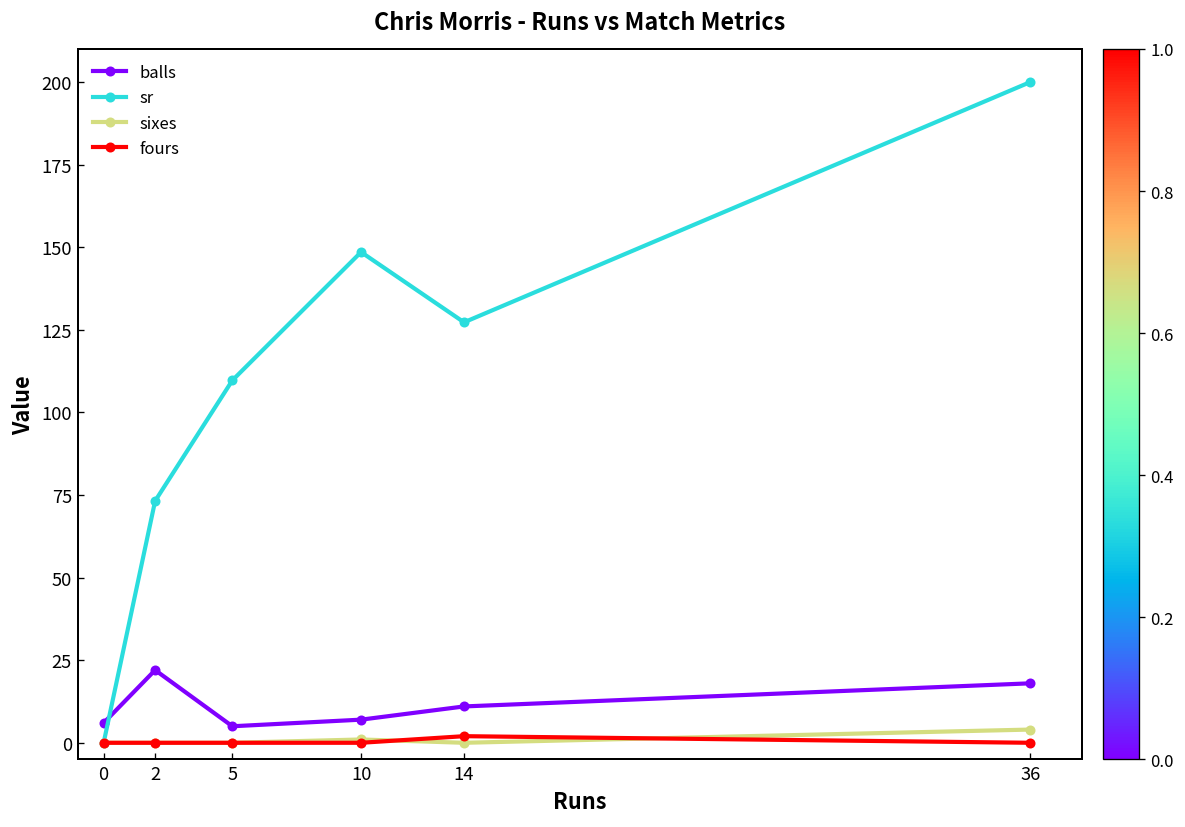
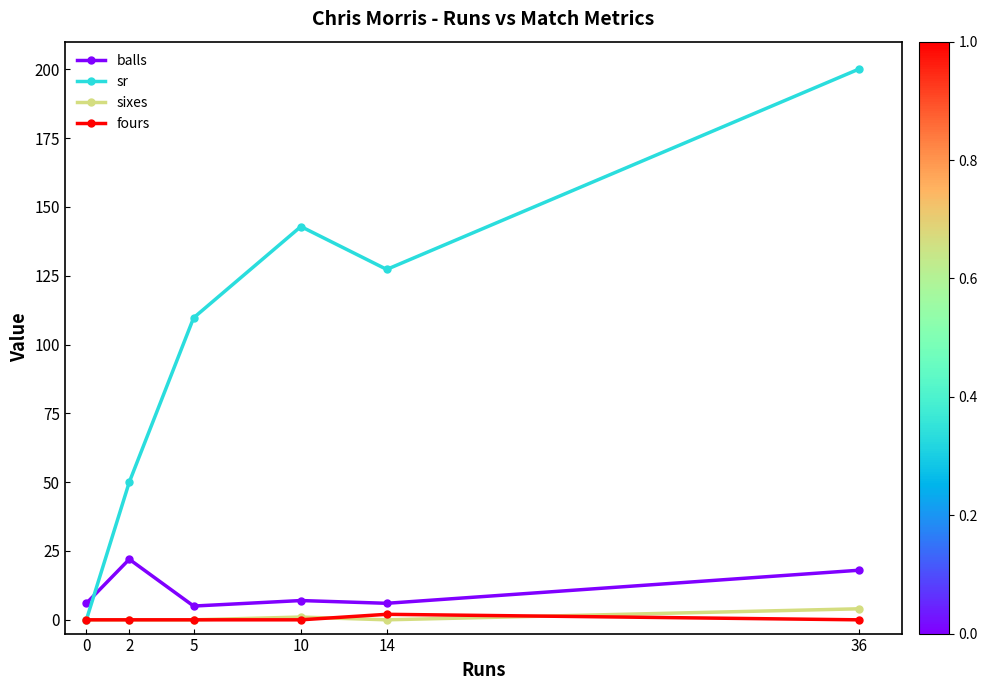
  {
    "balls": {
      "0": 6,
      "2": 22,
      "5": 5,
      "10": 7,
-     "14": 11,
+     "14": 6,
      "36": 18
    },
    "sr": {
-     "2": 73,
+     "2": 50,
      "5": 110,
-     "10": 149,
+     "10": 143,
      "14": 127,
      "36": 200
    },
    "sixes": {
      "10": 1,
      "14": 0,
      "36": 4
    },
    "fours": {
      "10": 0,
      "14": 2,
      "36": 0
    }
  }
